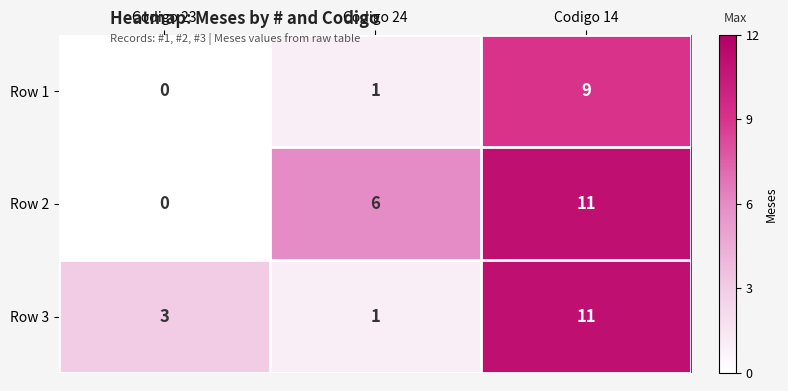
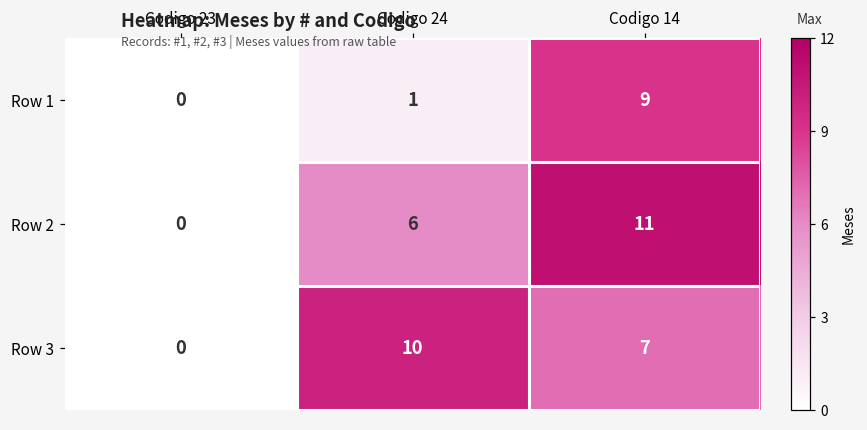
  {
    "Row 1": {
      "Codigo 23": 0,
      "Codigo 24": 1,
      "Codigo 14": 9
    },
    "Row 2": {
      "Codigo 23": 0,
      "Codigo 24": 6,
      "Codigo 14": 11
    },
    "Row 3": {
-     "Codigo 23": 3,
-     "Codigo 24": 1,
-     "Codigo 14": 11
+     "Codigo 23": 0,
+     "Codigo 24": 10,
+     "Codigo 14": 7
    }
  }
